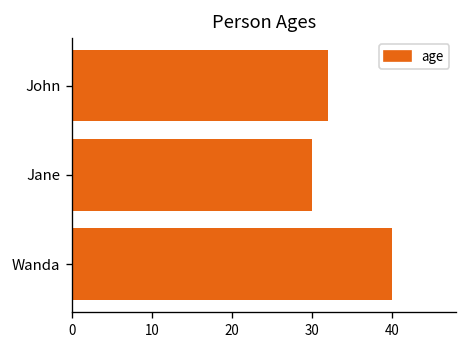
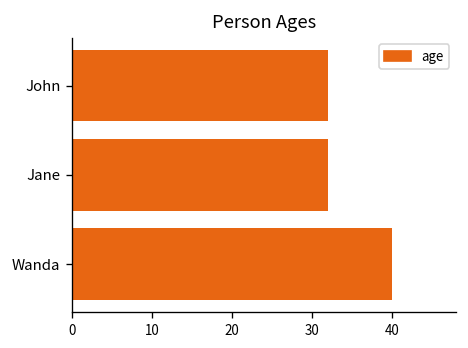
  {
    "John": 32,
-   "Jane": 30,
+   "Jane": 32,
    "Wanda": 40
  }
